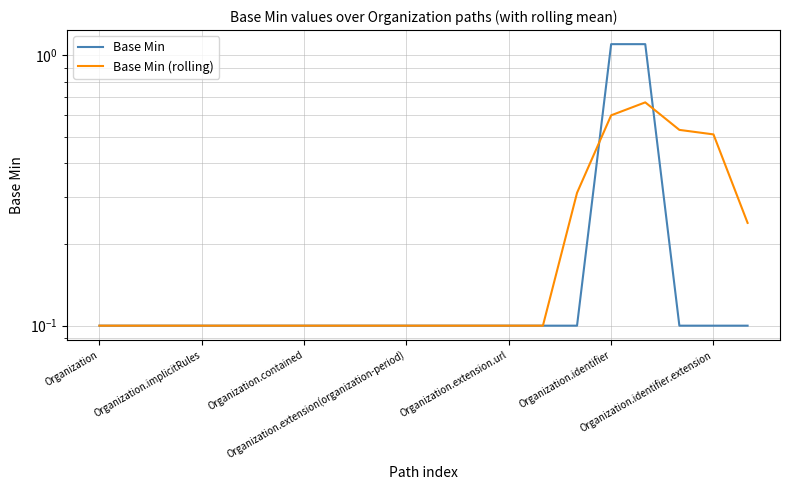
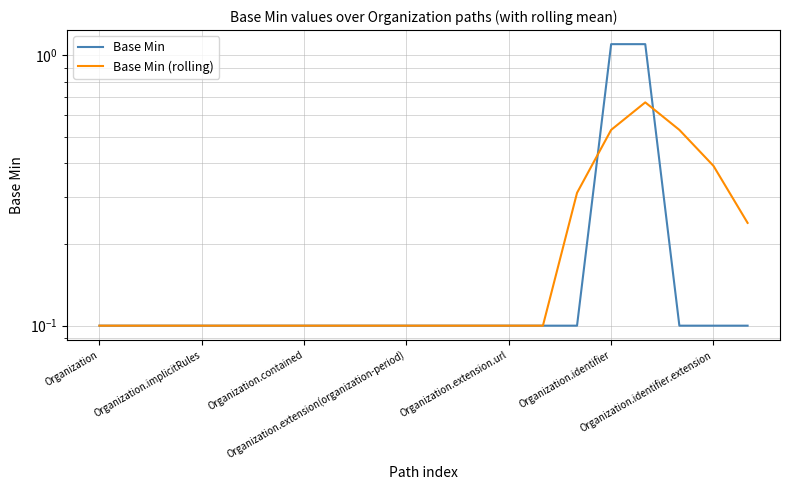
  {
    "Base Min": {
      "Organization.identifier": 1.10,
      "Organization.identifier.extension": 0.10
    },
    "Base Min (rolling)": {
-     "Organization.identifier": 0.60,
-     "Organization.identifier.extension": 0.51
+     "Organization.identifier": 0.53,
+     "Organization.identifier.extension": 0.39
    }
  }
